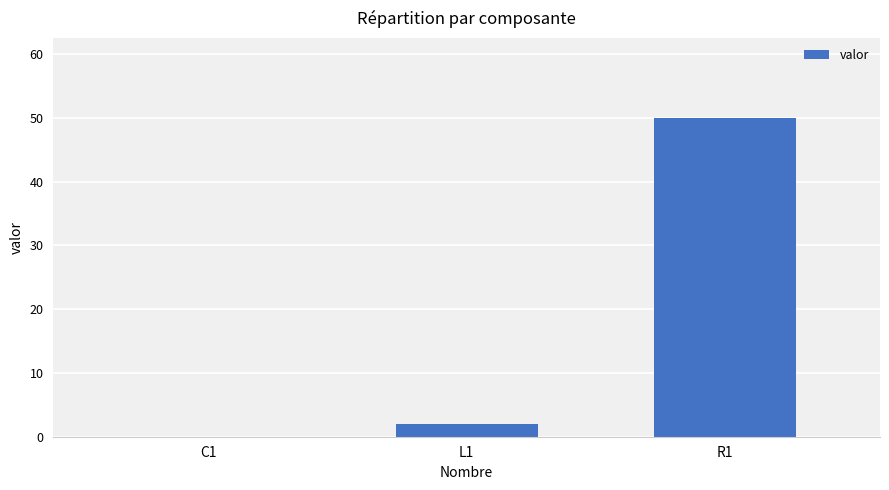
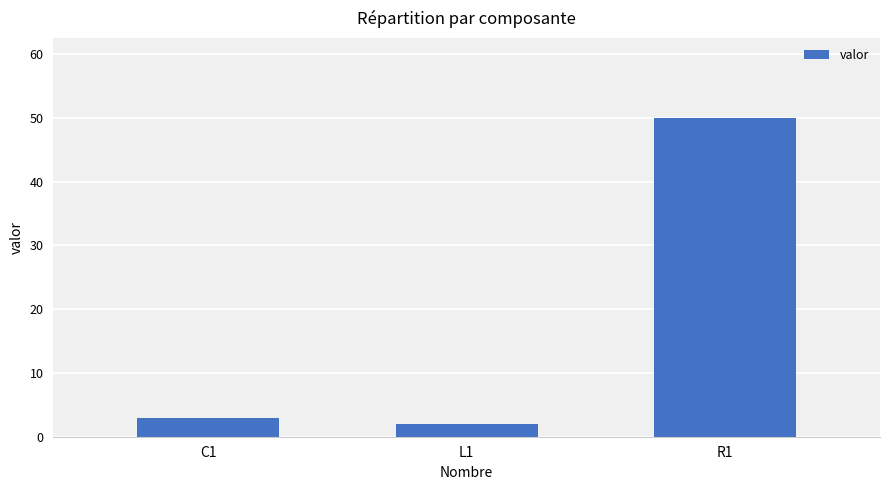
  {
-   "C1": 0,
+   "C1": 3,
    "L1": 2,
    "R1": 50
  }
